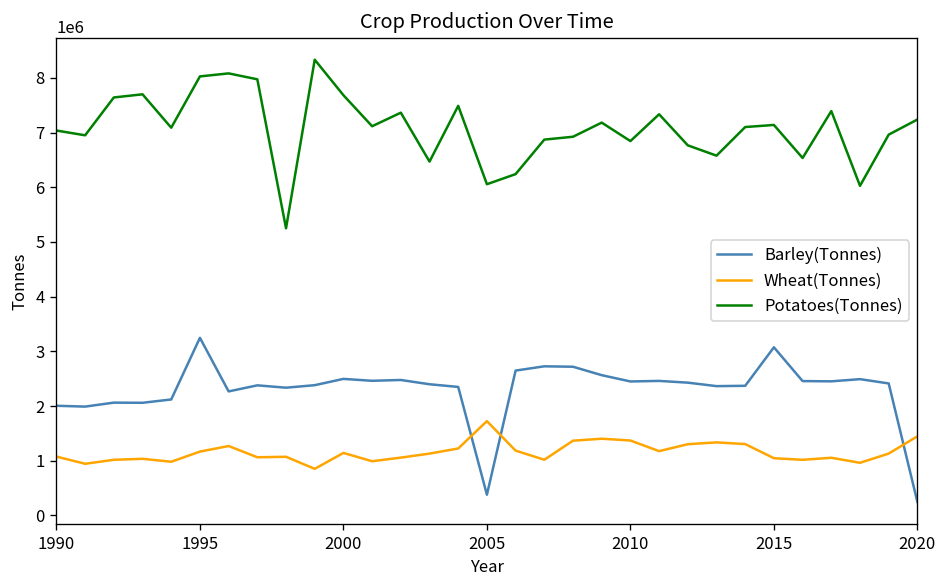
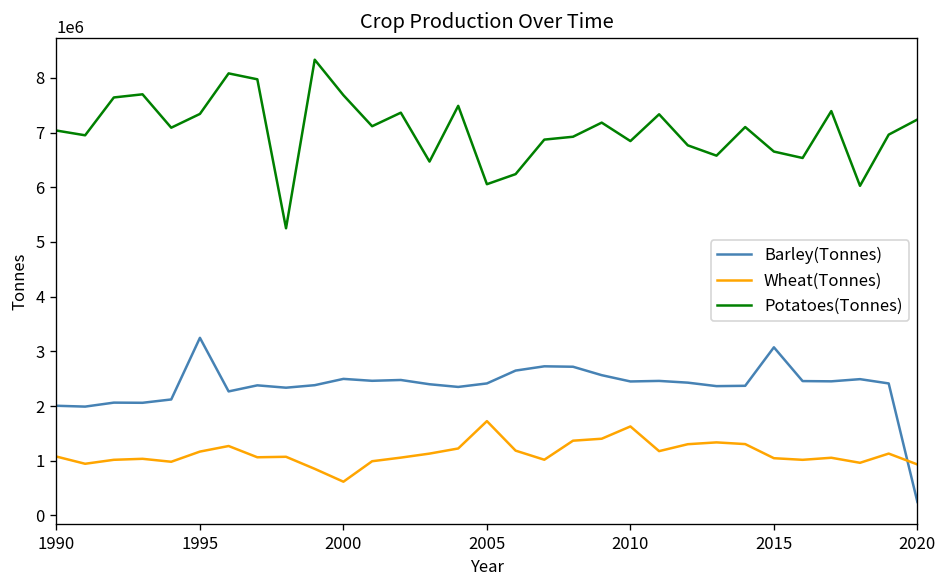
  {
    "Barley(Tonnes)": {
      "1990": 2000000,
      "1995": 3200000,
      "2000": 2500000,
-     "2005": 400000,
+     "2005": 2400000,
      "2010": 2400000,
      "2015": 3100000,
      "2020": 200000
    },
    "Wheat(Tonnes)": {
      "1990": 1100000,
      "1995": 1200000,
-     "2000": 1100000,
+     "2000": 600000,
      "2005": 1700000,
-     "2010": 1400000,
+     "2010": 1600000,
      "2015": 1000000,
-     "2020": 1400000
+     "2020": 900000
    },
    "Potatoes(Tonnes)": {
      "1990": 7000000,
-     "1995": 8000000,
+     "1995": 7300000,
      "2000": 7700000,
      "2005": 6100000,
      "2010": 6800000,
-     "2015": 7100000,
+     "2015": 6700000,
      "2020": 7200000
    }
  }
